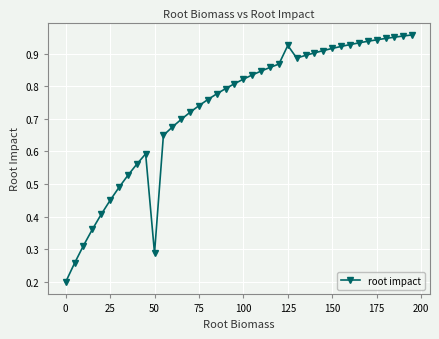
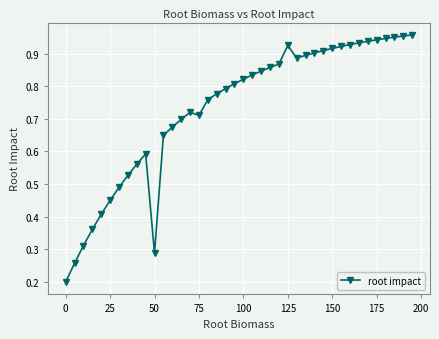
  {
    "0": 0.20,
    "25": 0.45,
    "50": 0.29,
-   "75": 0.74,
+   "75": 0.71,
    "100": 0.82,
    "125": 0.92,
    "150": 0.92,
    "175": 0.94
  }
